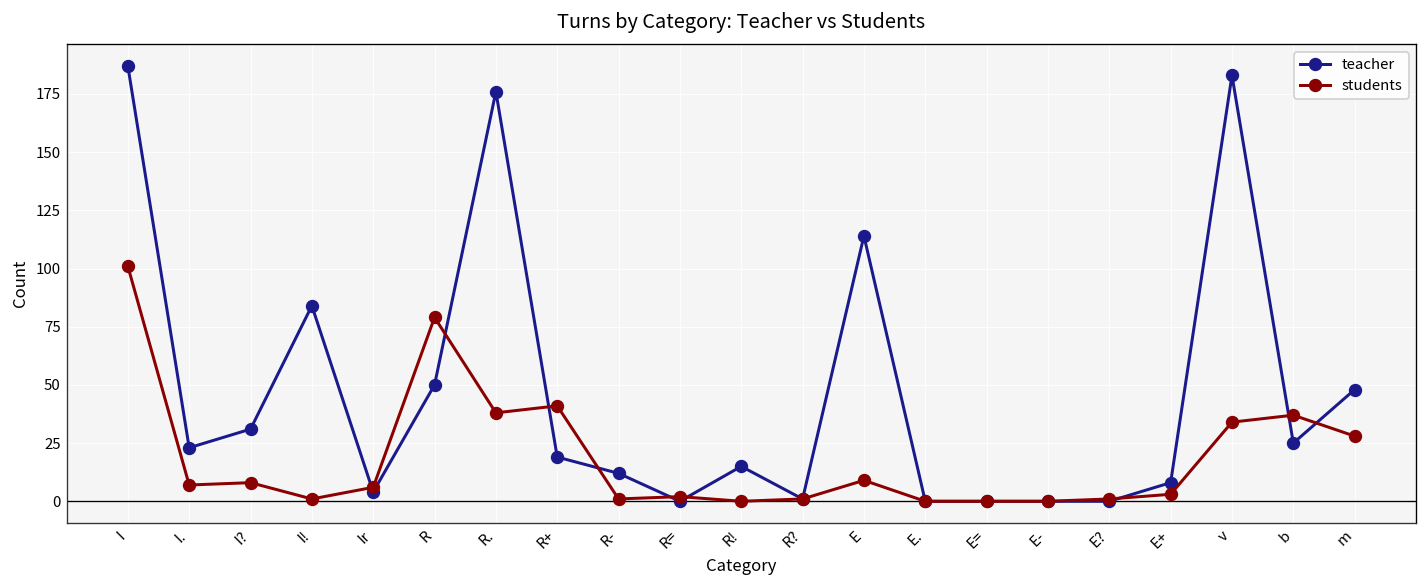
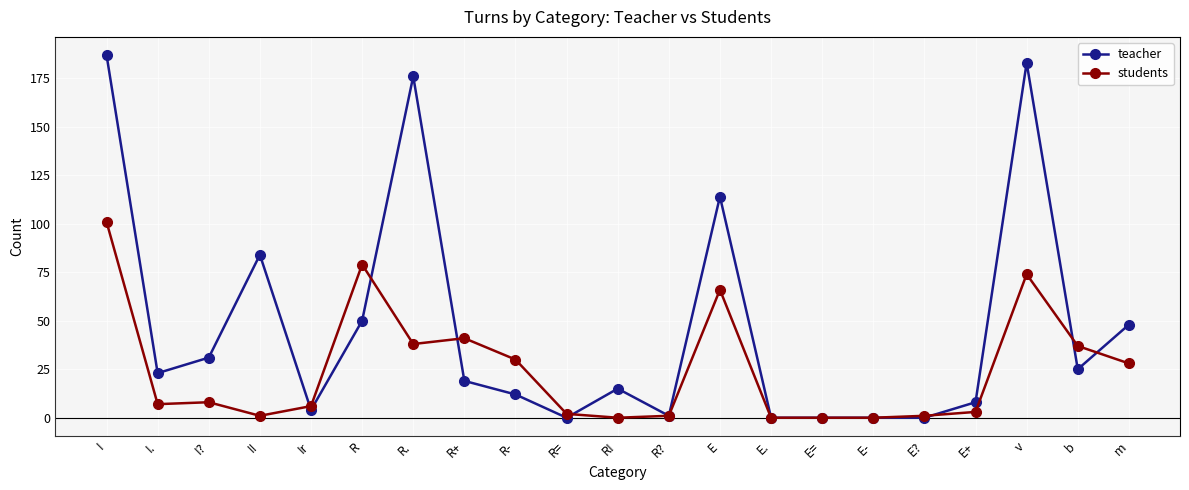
  {
    "teacher": {
      "I": 187,
      "I.": 23,
      "I?": 31,
      "I!": 84,
      "Ir": 4,
      "R": 50,
      "R.": 176,
      "R+": 19,
      "R-": 12,
      "R=": 0,
      "R!": 15,
      "E": 114,
      "E+": 8,
      "v": 183,
      "b": 25,
      "m": 48
    },
    "students": {
      "I": 101,
      "I.": 7,
      "I?": 8,
      "I!": 1,
      "Ir": 6,
      "R": 79,
      "R.": 38,
      "R+": 41,
-     "R-": 1,
+     "R-": 30,
      "R=": 2,
      "R!": 0,
-     "E": 9,
+     "E": 66,
      "E+": 3,
-     "v": 34,
+     "v": 74,
      "b": 37,
      "m": 28
    }
  }
